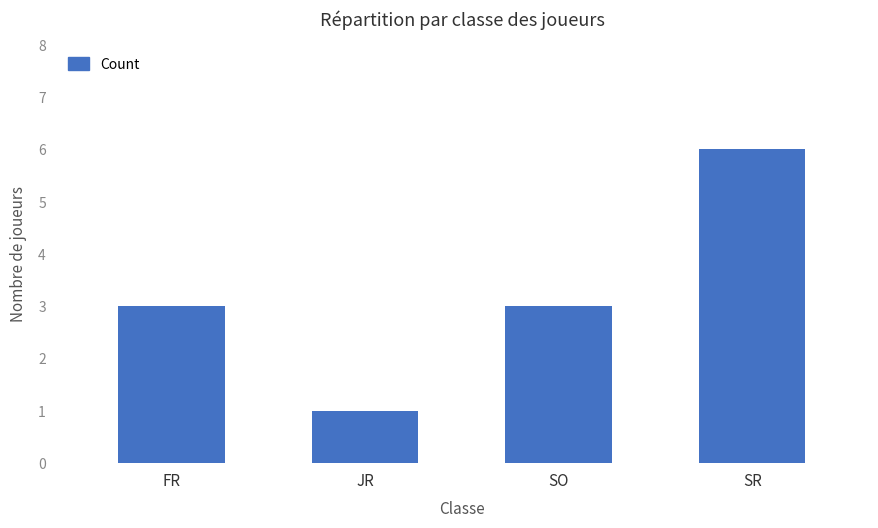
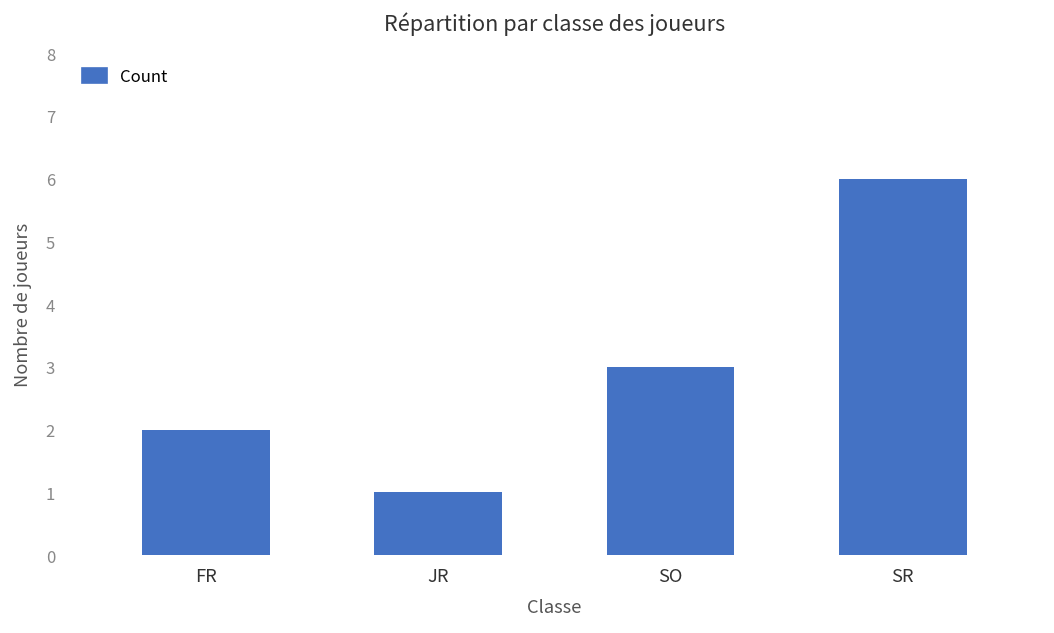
  {
-   "FR": 3,
+   "FR": 2,
    "JR": 1,
    "SO": 3,
    "SR": 6
  }
